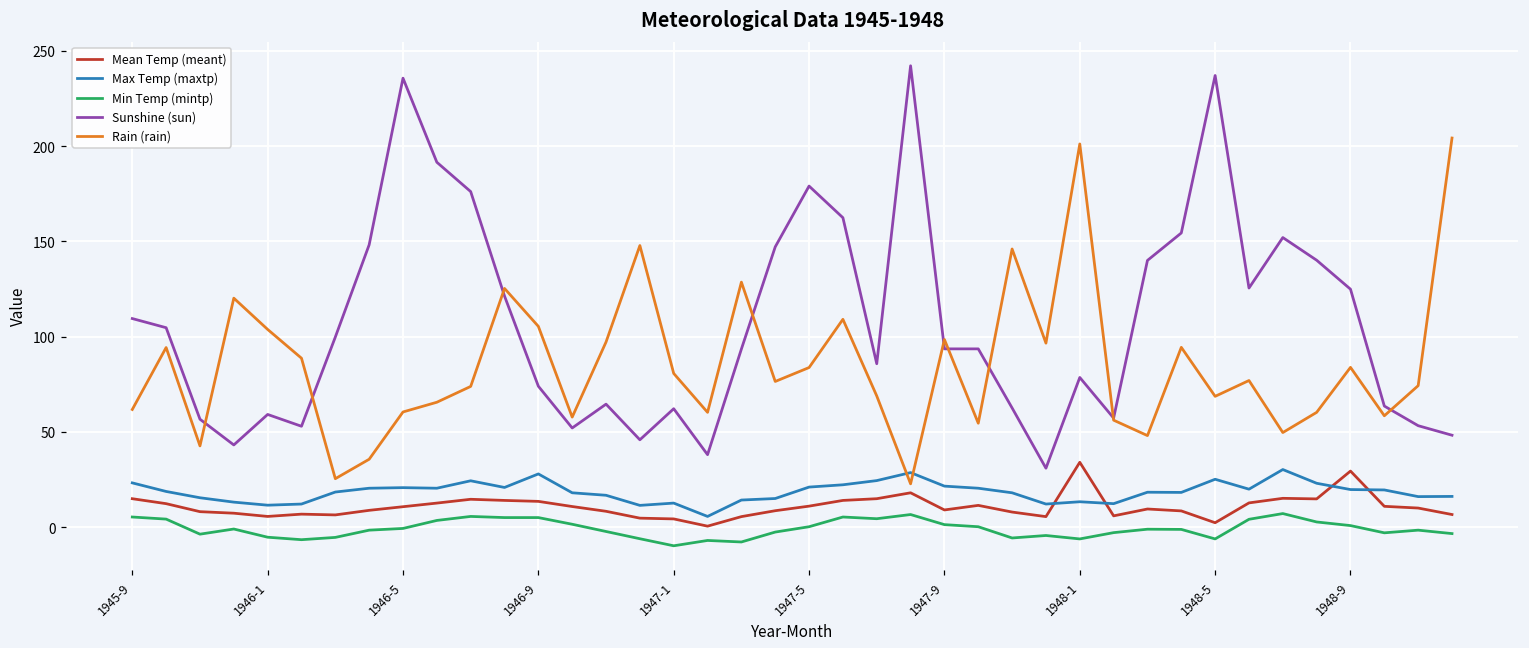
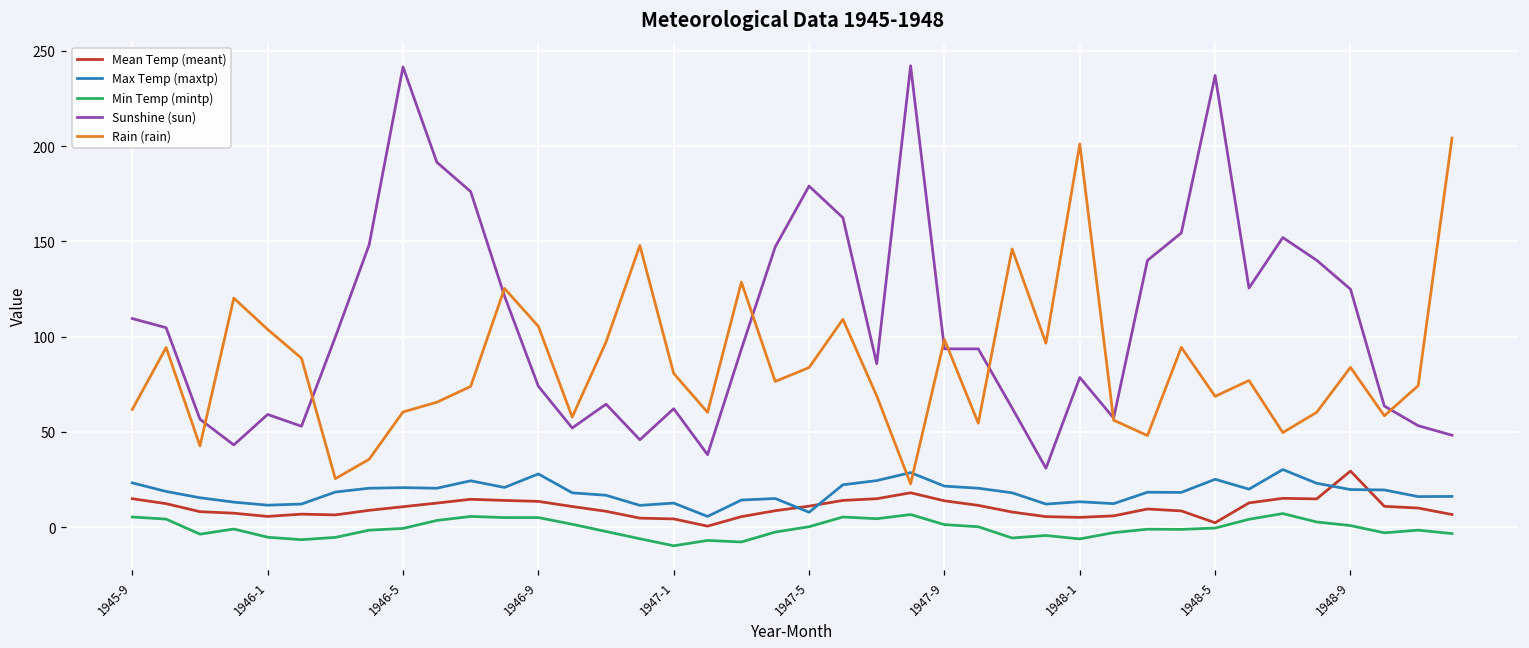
  {
    "Mean Temp (meant)": {
      "1945-9": 15,
      "1946-1": 6,
      "1946-5": 11,
      "1946-9": 14,
      "1947-1": 4,
      "1947-5": 11,
-     "1947-9": 9,
-     "1948-1": 34,
+     "1947-9": 14,
+     "1948-1": 5,
      "1948-5": 2,
      "1948-9": 30
    },
    "Max Temp (maxtp)": {
      "1945-9": 23,
      "1946-1": 12,
      "1946-5": 21,
      "1946-9": 28,
      "1947-1": 13,
-     "1947-5": 21,
+     "1947-5": 8,
      "1947-9": 22,
      "1948-1": 13,
      "1948-5": 25,
      "1948-9": 20
    },
    "Min Temp (mintp)": {
      "1945-9": 5,
      "1946-1": -5,
      "1946-5": -1,
      "1946-9": 5,
      "1947-1": -10,
      "1947-5": 0,
      "1947-9": 1,
      "1948-1": -6,
-     "1948-5": -6,
+     "1948-5": 0,
      "1948-9": 1
    },
    "Sunshine (sun)": {
      "1945-9": 110,
      "1946-1": 59,
-     "1946-5": 236,
+     "1946-5": 242,
      "1946-9": 74,
      "1947-1": 62,
      "1947-5": 179,
      "1947-9": 94,
      "1948-1": 79,
      "1948-5": 237,
      "1948-9": 125
    },
    "Rain (rain)": {
      "1945-9": 62,
      "1946-1": 104,
      "1946-5": 61,
      "1946-9": 105,
      "1947-1": 81,
      "1947-5": 84,
      "1947-9": 99,
      "1948-1": 201,
      "1948-5": 69,
      "1948-9": 84
    }
  }
